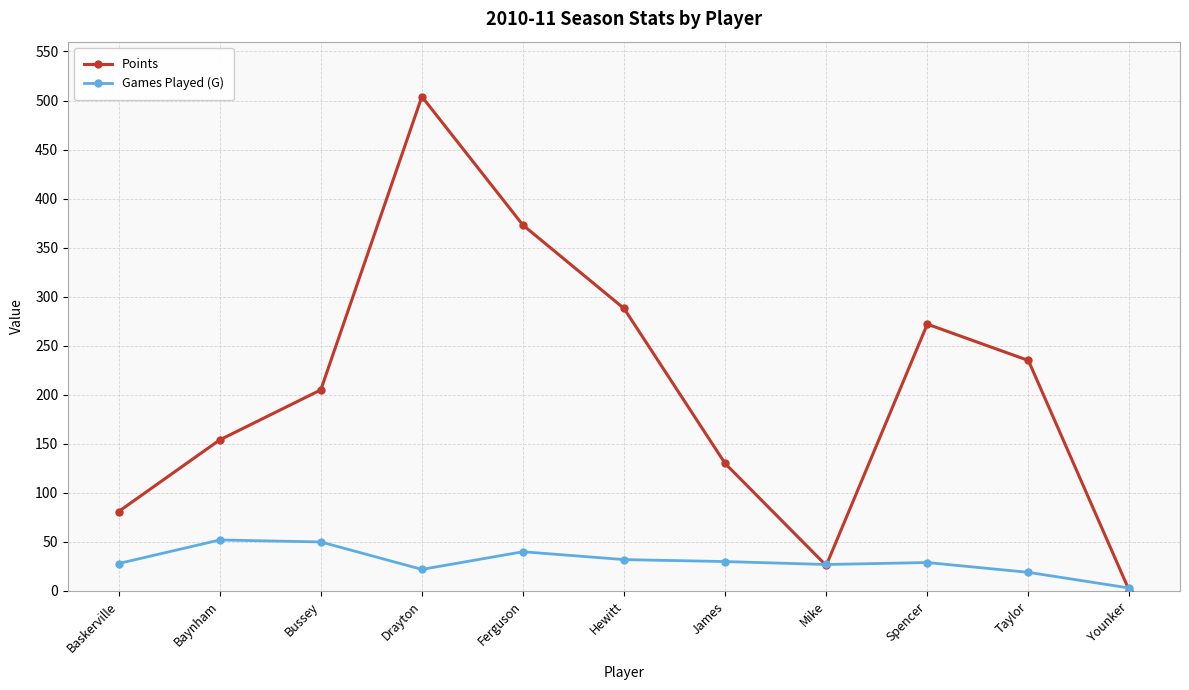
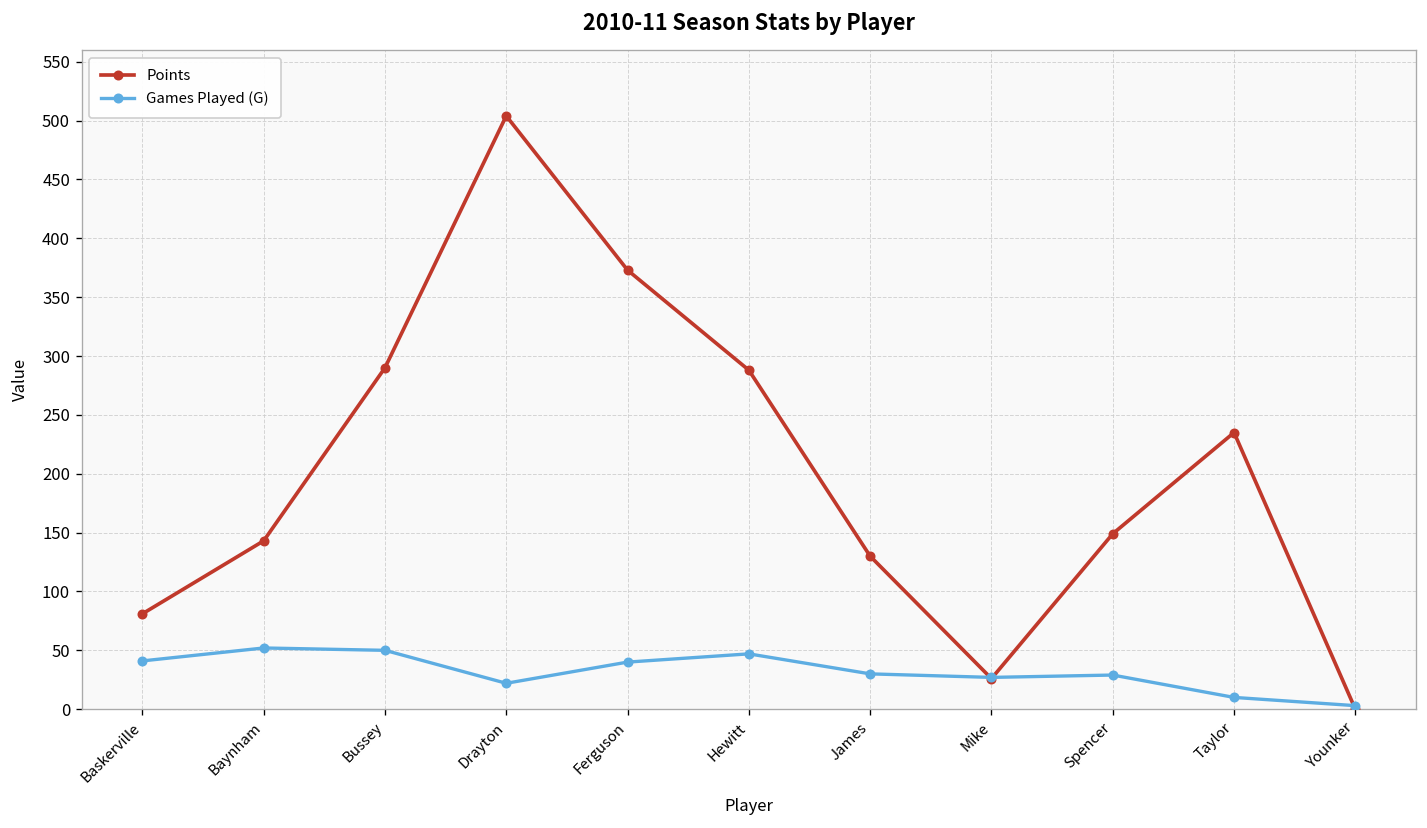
  {
    "Points": {
      "Baskerville": 80,
-     "Baynham": 150,
-     "Bussey": 210,
+     "Baynham": 140,
+     "Bussey": 290,
      "Drayton": 500,
      "Ferguson": 370,
      "Hewitt": 290,
      "James": 130,
-     "Spencer": 270,
+     "Spencer": 150,
      "Taylor": 240,
      "Younker": 0
    },
    "Games Played (G)": {
-     "Baskerville": 30,
+     "Baskerville": 40,
      "Baynham": 50,
      "Bussey": 50,
      "Drayton": 20,
      "Ferguson": 40,
-     "Hewitt": 30,
+     "Hewitt": 50,
      "James": 30,
      "Spencer": 30,
-     "Taylor": 20,
+     "Taylor": 10,
      "Younker": 0
    }
  }
